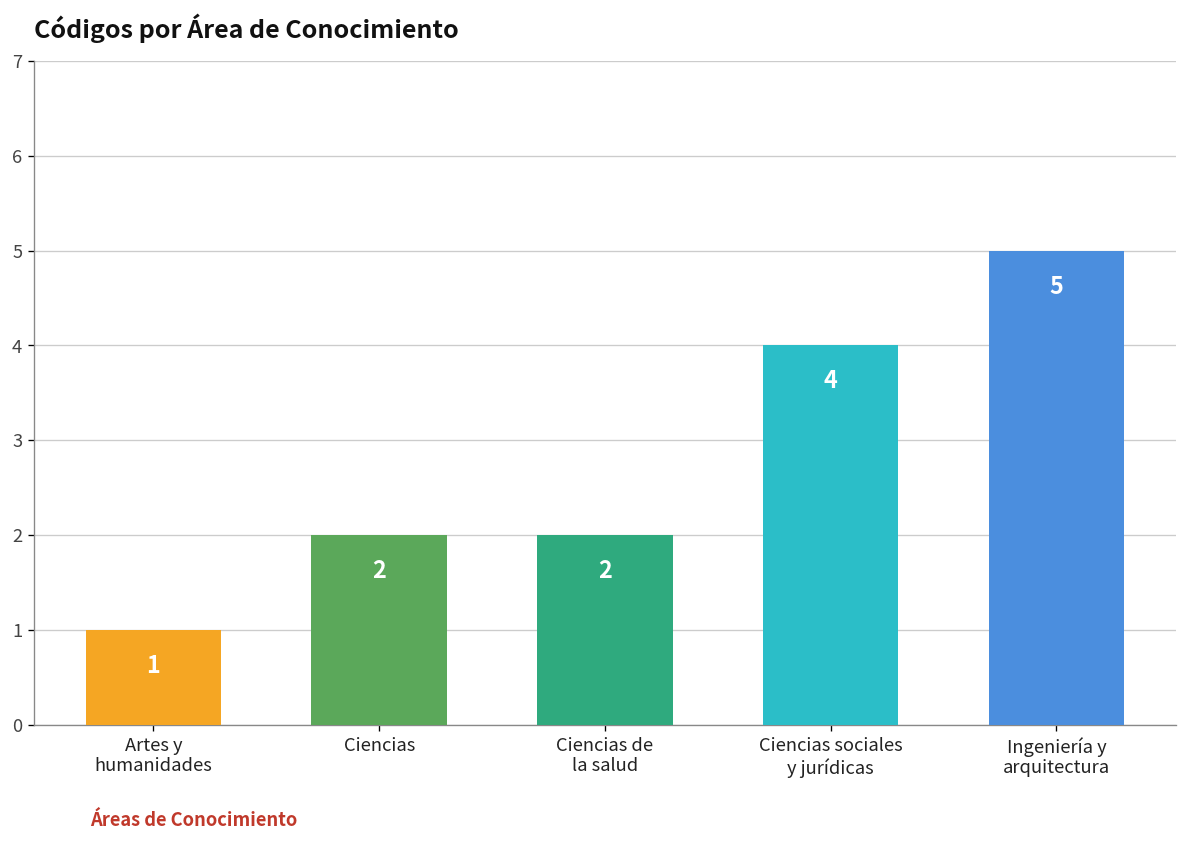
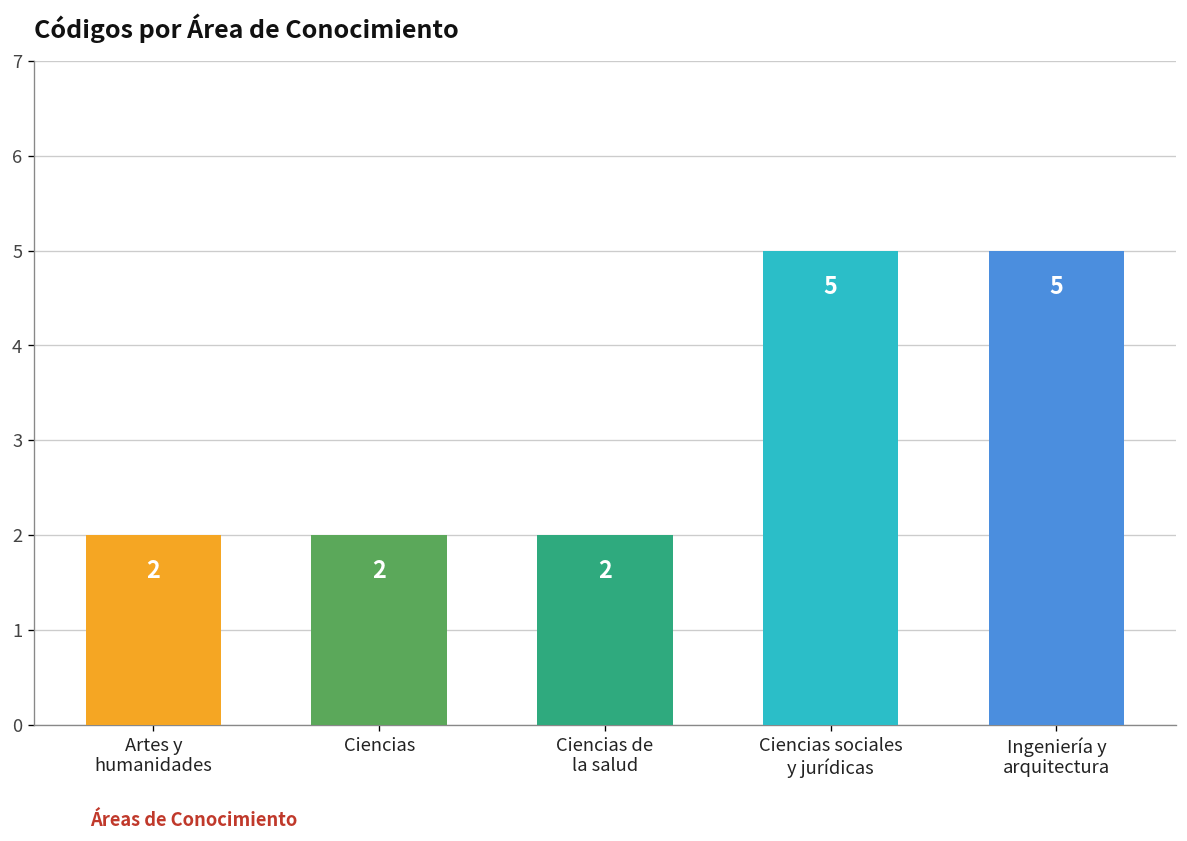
  {
-   "Artes y humanidades": 1,
+   "Artes y humanidades": 2,
    "Ciencias": 2,
    "Ciencias de la salud": 2,
-   "Ciencias sociales y jurídicas": 4,
+   "Ciencias sociales y jurídicas": 5,
    "Ingeniería y arquitectura": 5
  }
